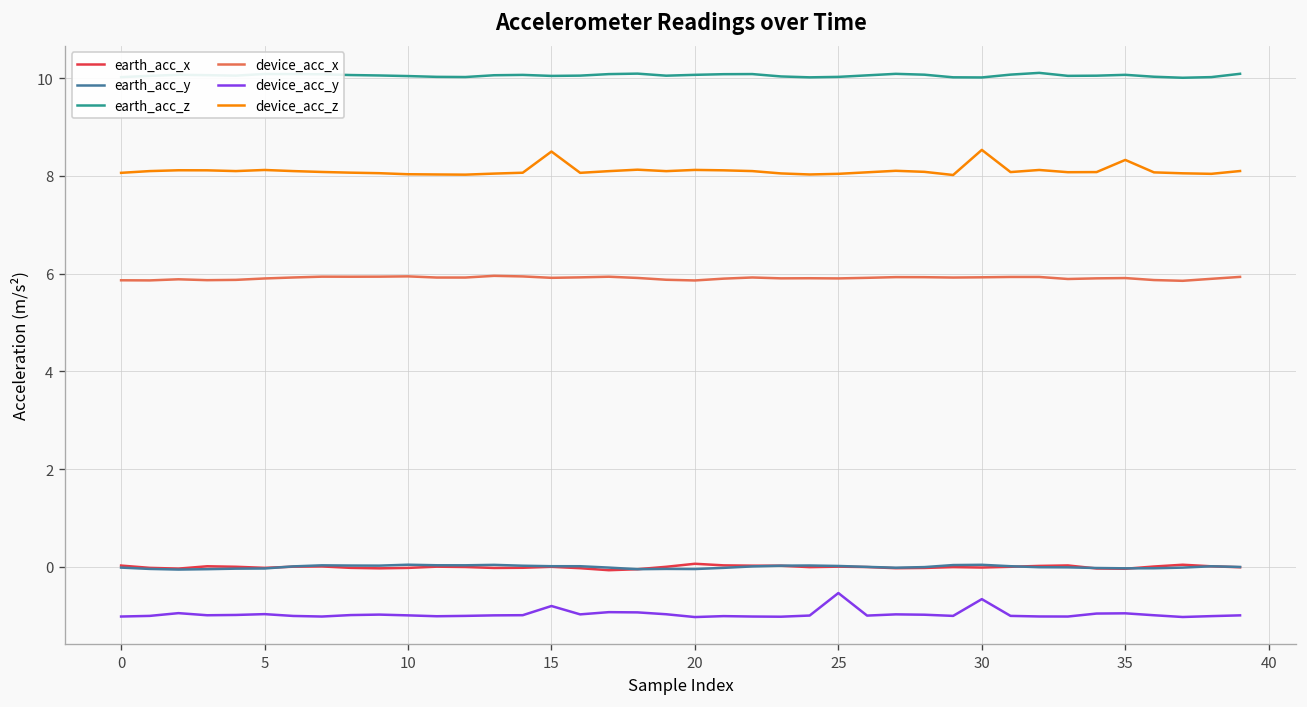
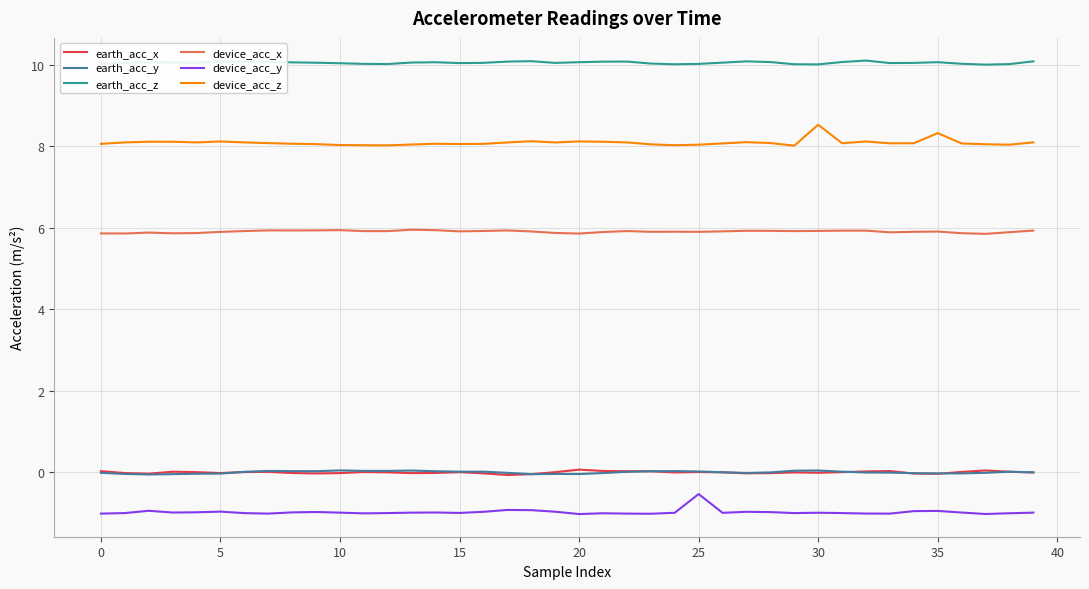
  {
    "device_acc_y": {
      "0": -1.0,
      "5": -1.0,
      "10": -1.0,
-     "15": -0.8,
+     "15": -1.0,
      "20": -1.0,
      "25": -0.5,
-     "30": -0.7,
+     "30": -1.0,
      "35": -1.0
    },
    "device_acc_z": {
      "0": 8.1,
      "5": 8.1,
      "10": 8.0,
-     "15": 8.5,
+     "15": 8.1,
      "20": 8.1,
      "25": 8.0,
      "30": 8.5,
      "35": 8.3
    }
  }
